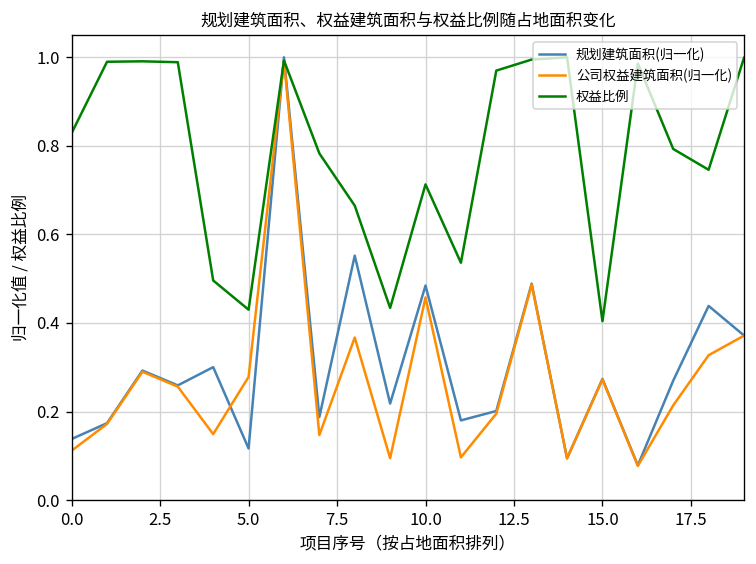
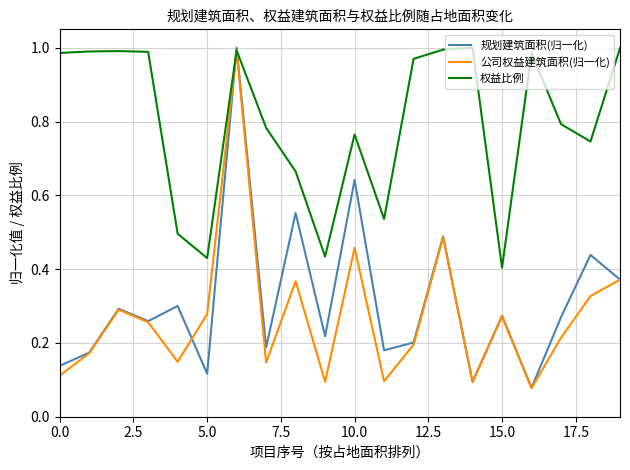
  {
    "规划建筑面积(归一化)": {
      "0.0": 0.14,
      "5.0": 0.12,
-     "10.0": 0.48
+     "10.0": 0.64
    },
    "公司权益建筑面积(归一化)": {
      "0.0": 0.11,
      "5.0": 0.28,
      "10.0": 0.46
    },
    "权益比例": {
-     "0.0": 0.83,
+     "0.0": 0.99,
      "5.0": 0.43,
-     "10.0": 0.71,
+     "10.0": 0.77,
      "15.0": 0.40
    }
  }
